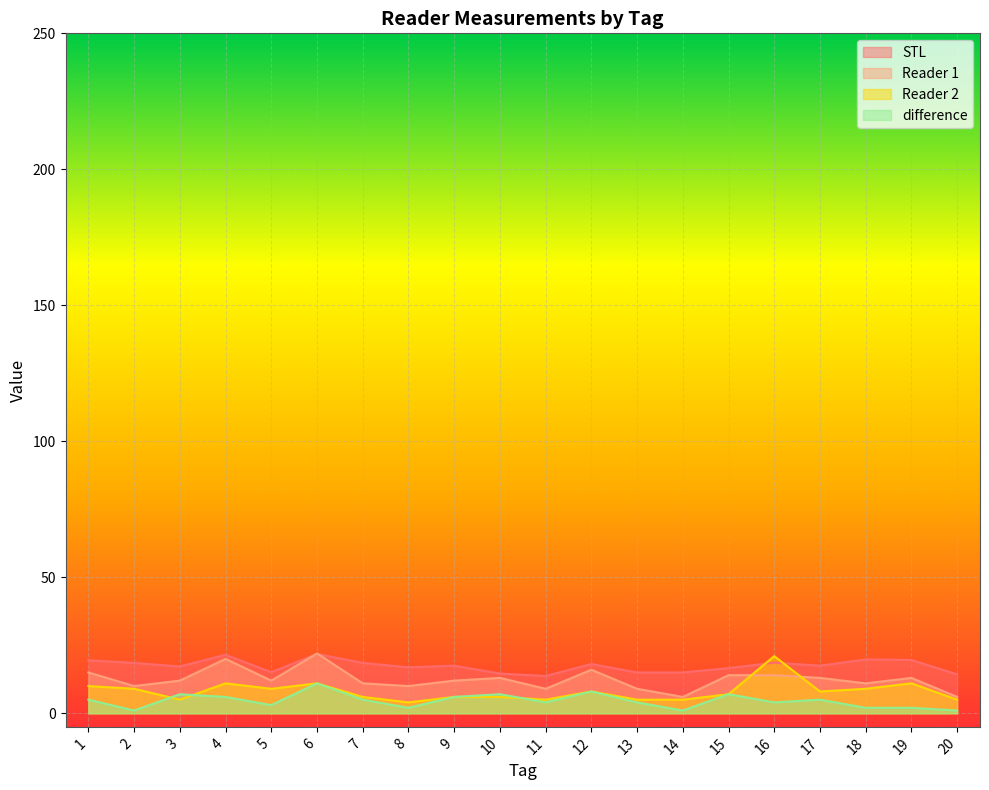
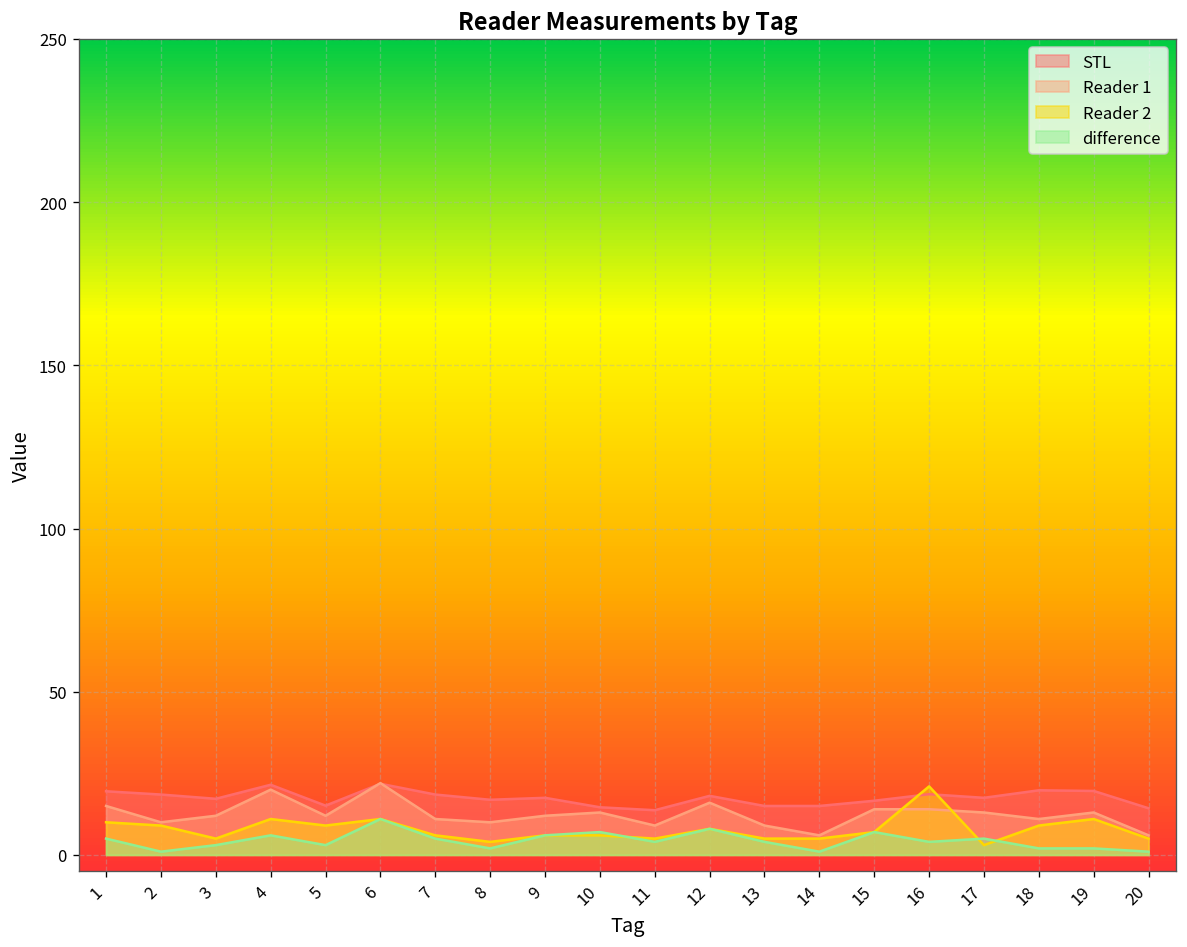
  {
    "Reader 2": {
      "1": 10,
      "2": 9,
      "3": 5,
      "4": 11,
      "5": 9,
      "7": 6,
      "8": 4,
      "10": 6,
      "11": 5,
      "13": 5,
      "14": 5,
      "16": 21,
-     "17": 8,
+     "17": 3,
      "18": 9,
      "19": 11,
      "20": 5
    },
    "difference": {
      "1": 5,
      "2": 1,
-     "3": 7,
+     "3": 3,
      "4": 6,
      "5": 3,
      "7": 5,
      "8": 2,
      "10": 7,
      "11": 4,
      "13": 4,
      "14": 1,
      "16": 4,
      "17": 5,
      "18": 2,
      "19": 2,
      "20": 1
    }
  }
